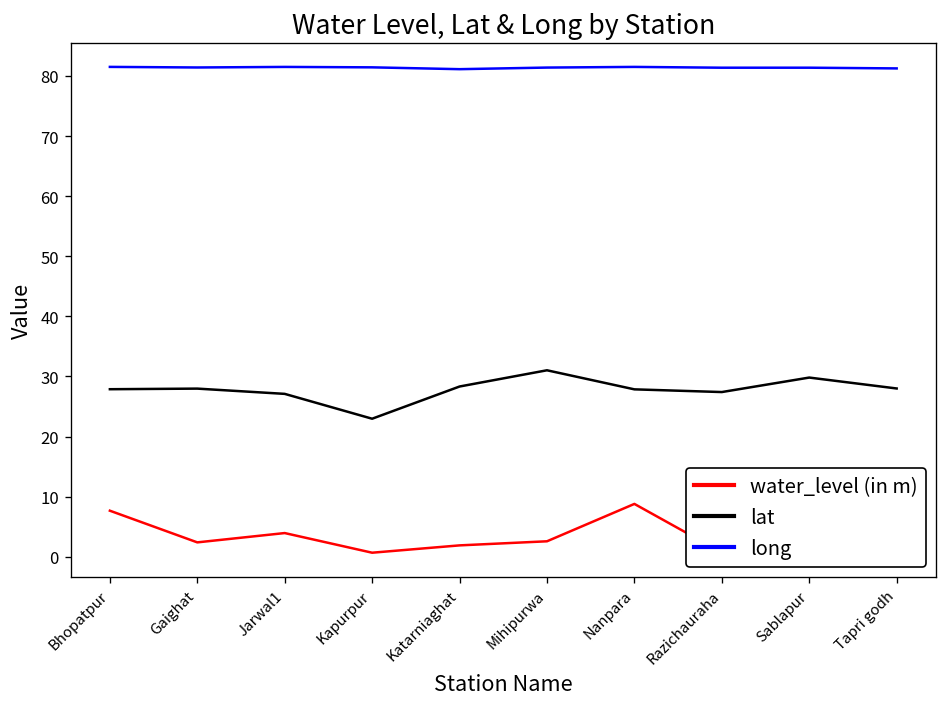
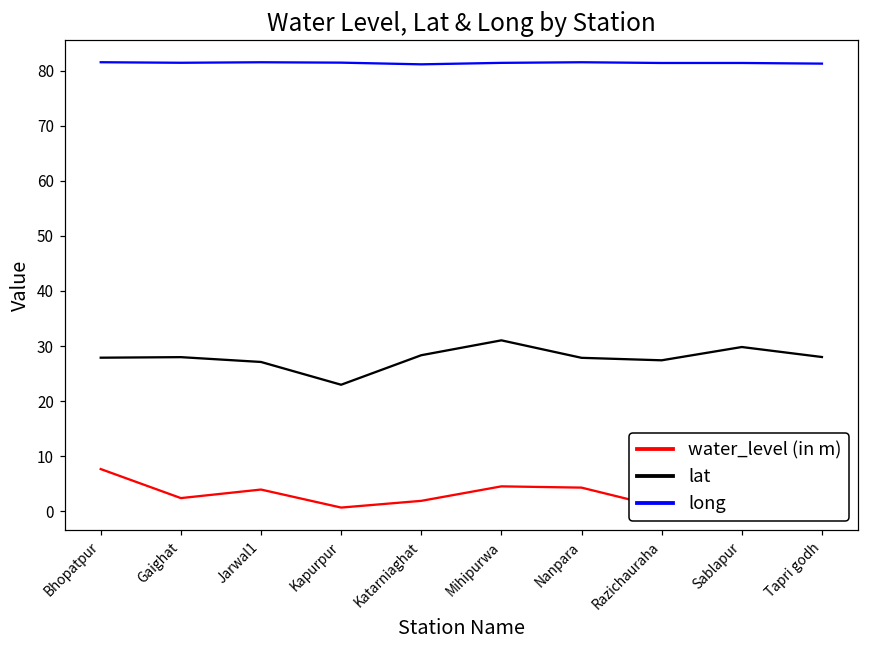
  {
    "water_level (in m)": {
      "Bhopatpur": 8,
      "Gaighat": 2,
      "Jarwal1": 4,
      "Kapurpur": 1,
      "Katarniaghat": 2,
-     "Mihipurwa": 3,
-     "Nanpara": 9
+     "Mihipurwa": 5,
+     "Nanpara": 4
    },
    "lat": {
      "Bhopatpur": 28,
      "Gaighat": 28,
      "Jarwal1": 27,
      "Kapurpur": 23,
      "Katarniaghat": 28,
      "Mihipurwa": 31,
      "Nanpara": 28,
      "Razichauraha": 27,
      "Sablapur": 30,
      "Tapri godh": 28
    },
    "long": {
      "Bhopatpur": 82,
      "Gaighat": 81,
      "Jarwal1": 82,
      "Kapurpur": 81,
      "Katarniaghat": 81,
      "Mihipurwa": 81,
      "Nanpara": 82,
      "Razichauraha": 81,
      "Sablapur": 81,
      "Tapri godh": 81
    }
  }
